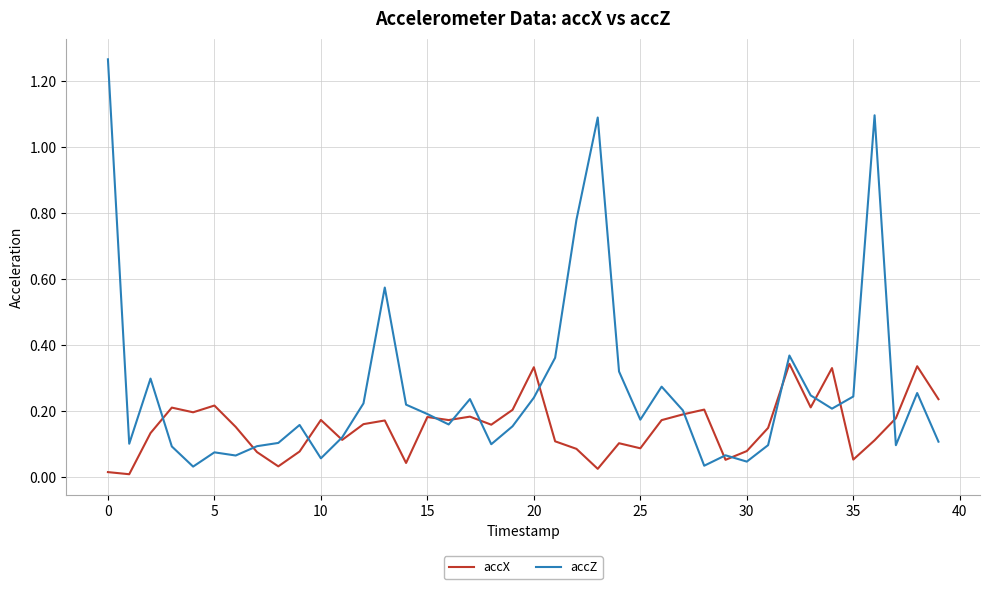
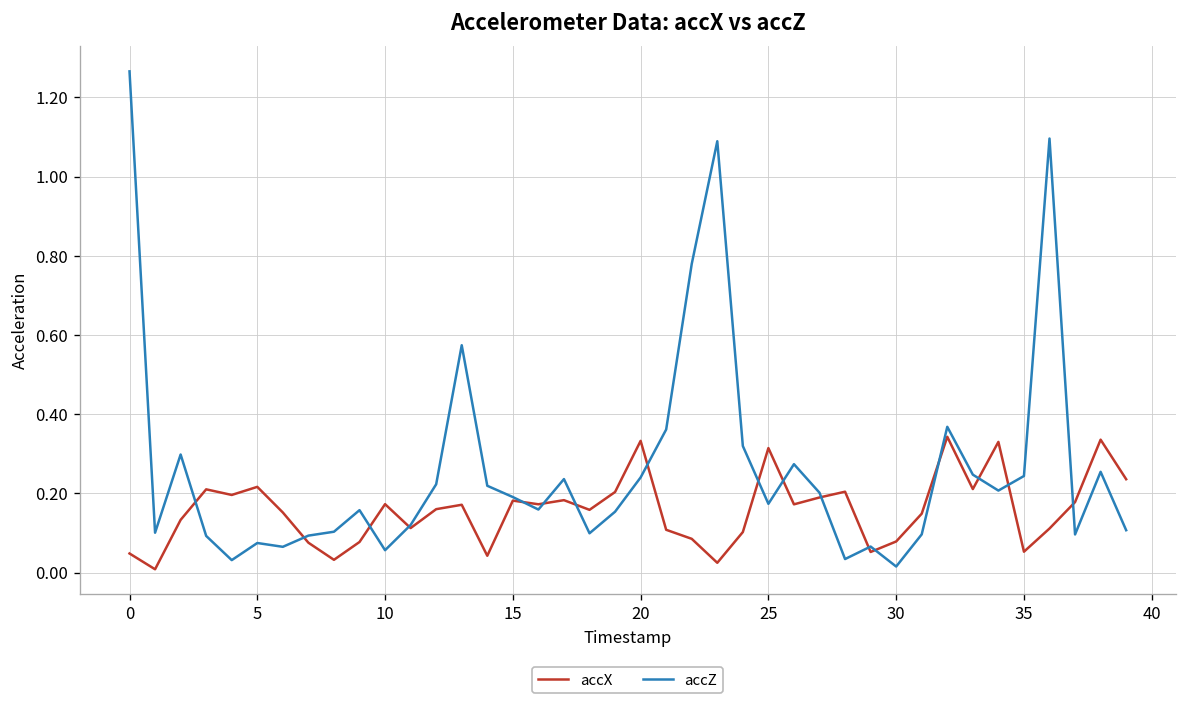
  {
    "accX": {
-     "0": 0.01,
+     "0": 0.05,
      "5": 0.22,
      "10": 0.17,
      "15": 0.18,
      "20": 0.33,
-     "25": 0.09,
+     "25": 0.31,
      "30": 0.08,
      "35": 0.05
    },
    "accZ": {
      "0": 1.27,
      "5": 0.07,
      "10": 0.06,
      "15": 0.19,
      "20": 0.24,
      "25": 0.17,
-     "30": 0.05,
+     "30": 0.02,
      "35": 0.24
    }
  }
